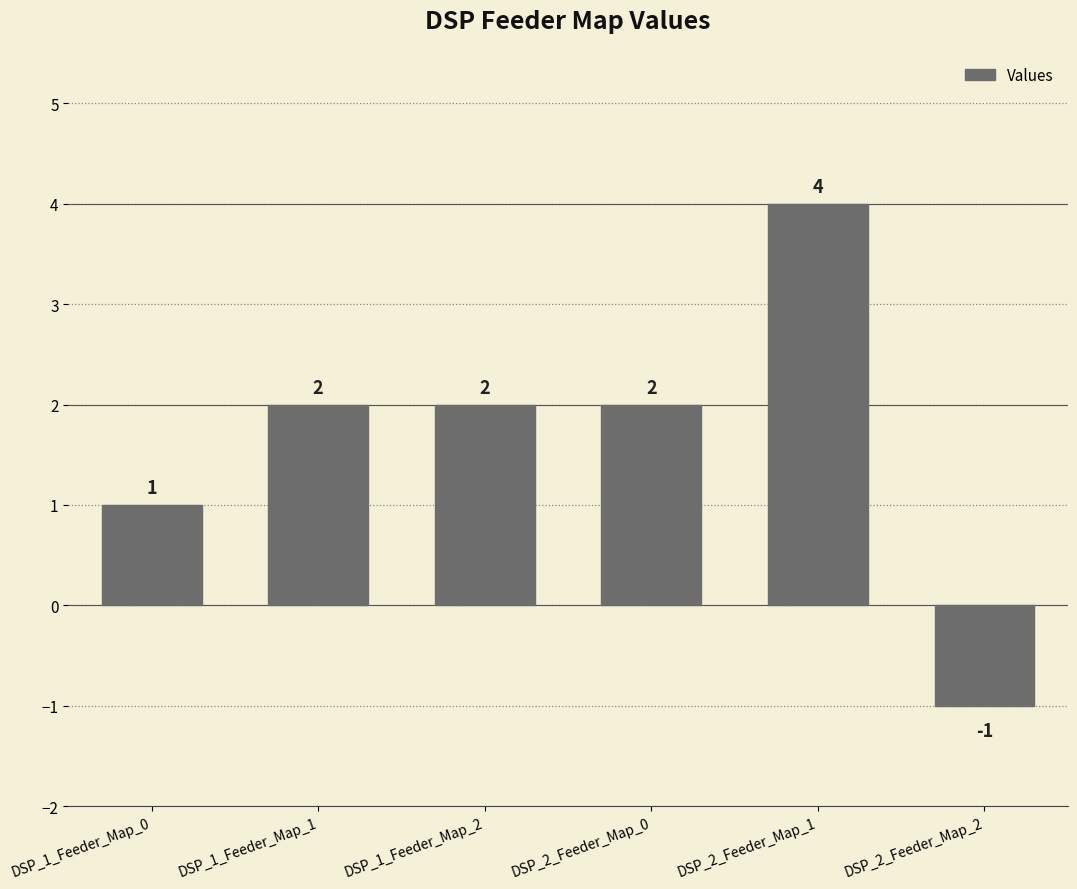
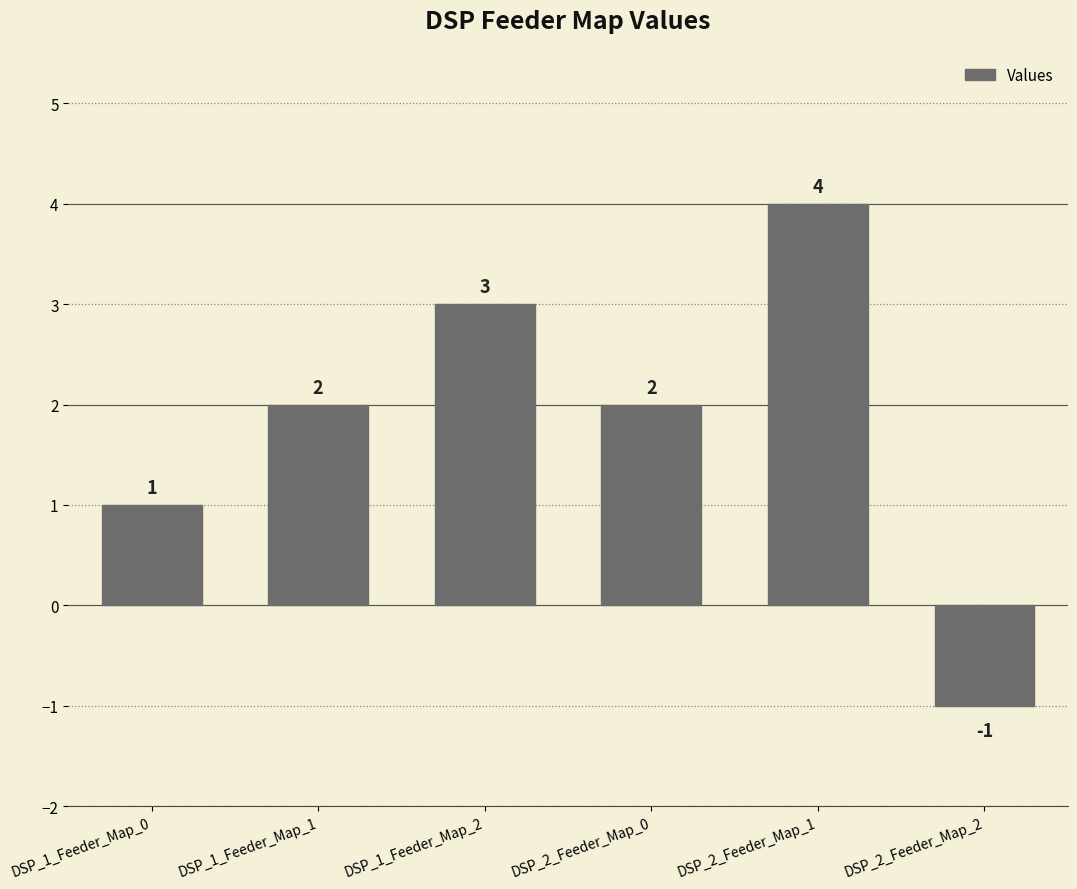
  {
    "DSP_1_Feeder_Map_0": 1,
    "DSP_1_Feeder_Map_1": 2,
-   "DSP_1_Feeder_Map_2": 2,
+   "DSP_1_Feeder_Map_2": 3,
    "DSP_2_Feeder_Map_0": 2,
    "DSP_2_Feeder_Map_1": 4,
    "DSP_2_Feeder_Map_2": -1
  }
